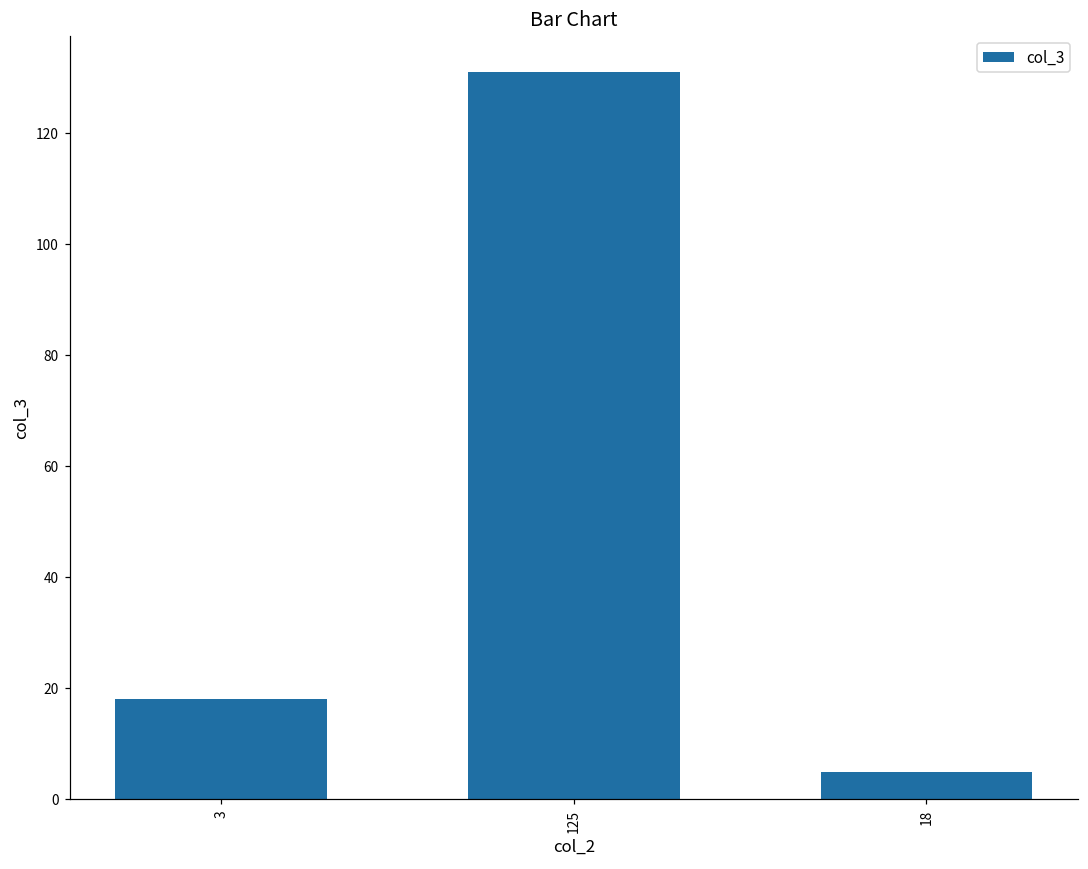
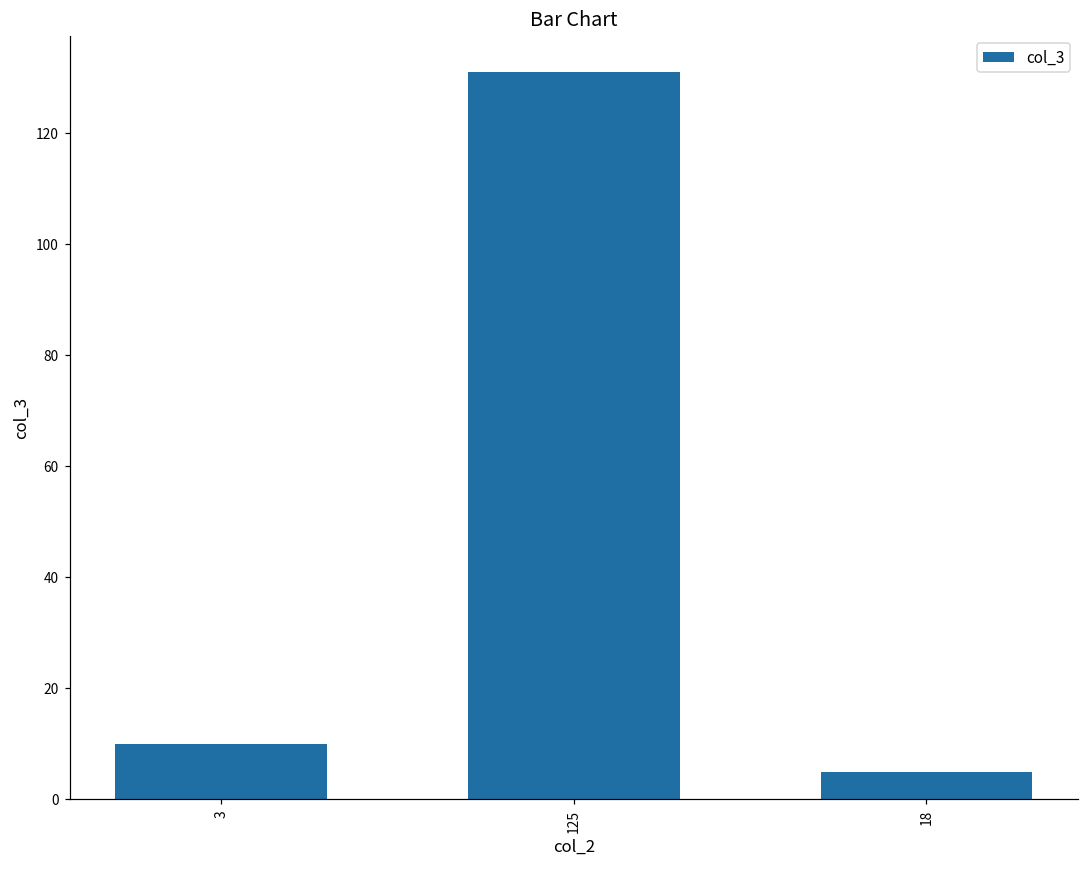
  {
-   "3": 18,
+   "3": 10,
    "125": 131,
    "18": 5
  }
